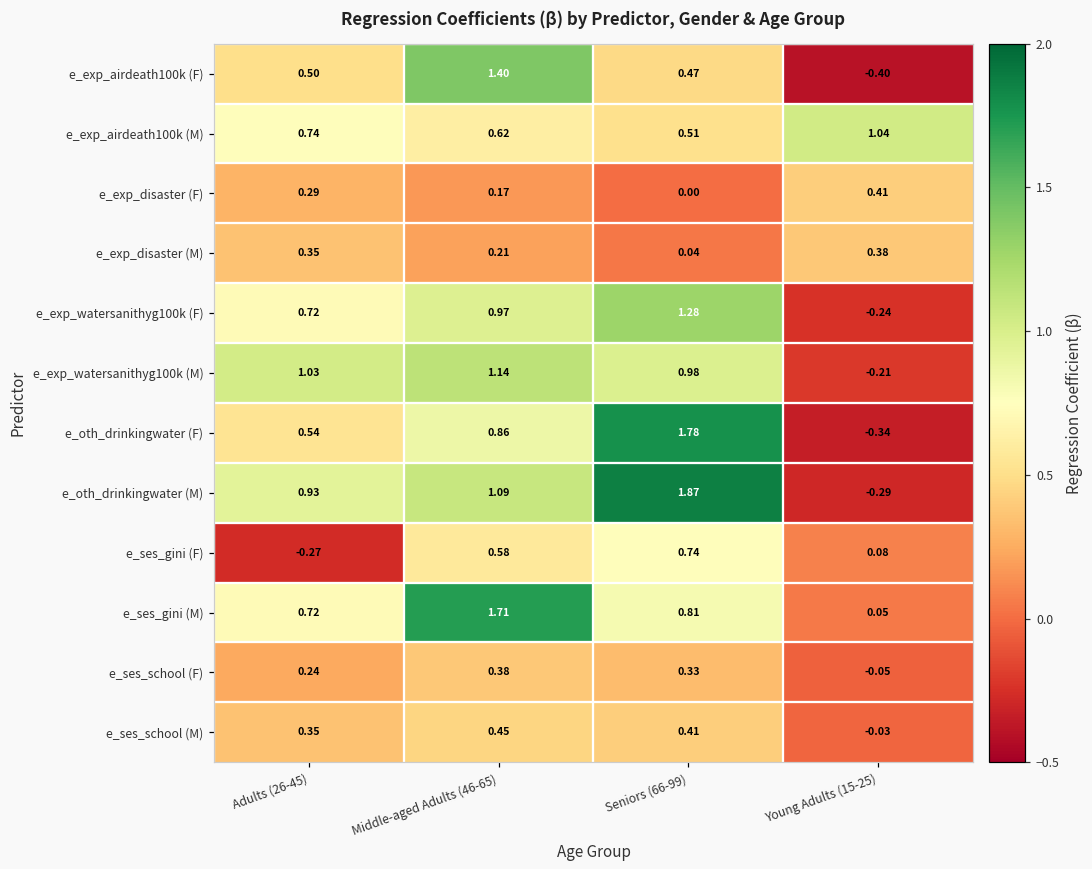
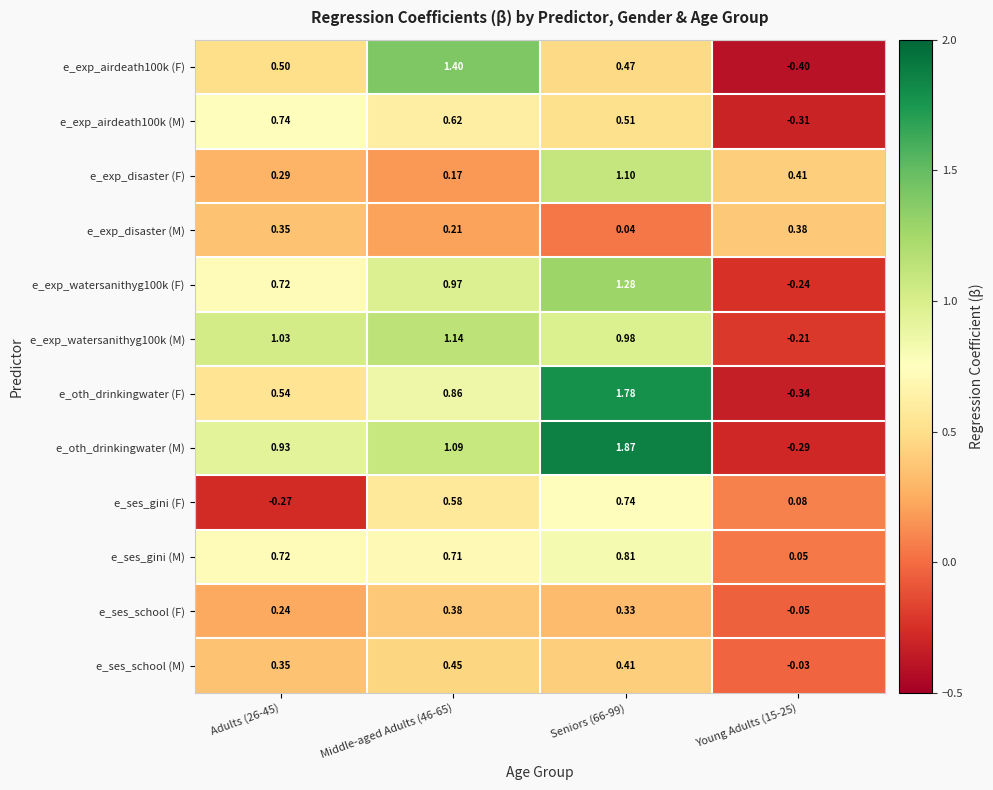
  {
    "e_exp_airdeath100k (F)": {
      "Adults (26-45)": 0.50,
      "Middle-aged Adults (46-65)": 1.40,
      "Seniors (66-99)": 0.47,
      "Young Adults (15-25)": -0.40
    },
    "e_exp_airdeath100k (M)": {
      "Adults (26-45)": 0.74,
      "Middle-aged Adults (46-65)": 0.62,
      "Seniors (66-99)": 0.51,
-     "Young Adults (15-25)": 1.04
+     "Young Adults (15-25)": -0.31
    },
    "e_exp_disaster (F)": {
      "Adults (26-45)": 0.29,
      "Middle-aged Adults (46-65)": 0.17,
-     "Seniors (66-99)": 0.00,
+     "Seniors (66-99)": 1.10,
      "Young Adults (15-25)": 0.41
    },
    "e_exp_disaster (M)": {
      "Adults (26-45)": 0.35,
      "Middle-aged Adults (46-65)": 0.21,
      "Seniors (66-99)": 0.04,
      "Young Adults (15-25)": 0.38
    },
    "e_exp_watersanithyg100k (F)": {
      "Adults (26-45)": 0.72,
      "Middle-aged Adults (46-65)": 0.97,
      "Seniors (66-99)": 1.28,
      "Young Adults (15-25)": -0.24
    },
    "e_exp_watersanithyg100k (M)": {
      "Adults (26-45)": 1.03,
      "Middle-aged Adults (46-65)": 1.14,
      "Seniors (66-99)": 0.98,
      "Young Adults (15-25)": -0.21
    },
    "e_oth_drinkingwater (F)": {
      "Adults (26-45)": 0.54,
      "Middle-aged Adults (46-65)": 0.86,
      "Seniors (66-99)": 1.78,
      "Young Adults (15-25)": -0.34
    },
    "e_oth_drinkingwater (M)": {
      "Adults (26-45)": 0.93,
      "Middle-aged Adults (46-65)": 1.09,
      "Seniors (66-99)": 1.87,
      "Young Adults (15-25)": -0.29
    },
    "e_ses_gini (F)": {
      "Adults (26-45)": -0.27,
      "Middle-aged Adults (46-65)": 0.58,
      "Seniors (66-99)": 0.74,
      "Young Adults (15-25)": 0.08
    },
    "e_ses_gini (M)": {
      "Adults (26-45)": 0.72,
-     "Middle-aged Adults (46-65)": 1.71,
+     "Middle-aged Adults (46-65)": 0.71,
      "Seniors (66-99)": 0.81,
      "Young Adults (15-25)": 0.05
    },
    "e_ses_school (F)": {
      "Adults (26-45)": 0.24,
      "Middle-aged Adults (46-65)": 0.38,
      "Seniors (66-99)": 0.33,
      "Young Adults (15-25)": -0.05
    },
    "e_ses_school (M)": {
      "Adults (26-45)": 0.35,
      "Middle-aged Adults (46-65)": 0.45,
      "Seniors (66-99)": 0.41,
      "Young Adults (15-25)": -0.03
    }
  }
